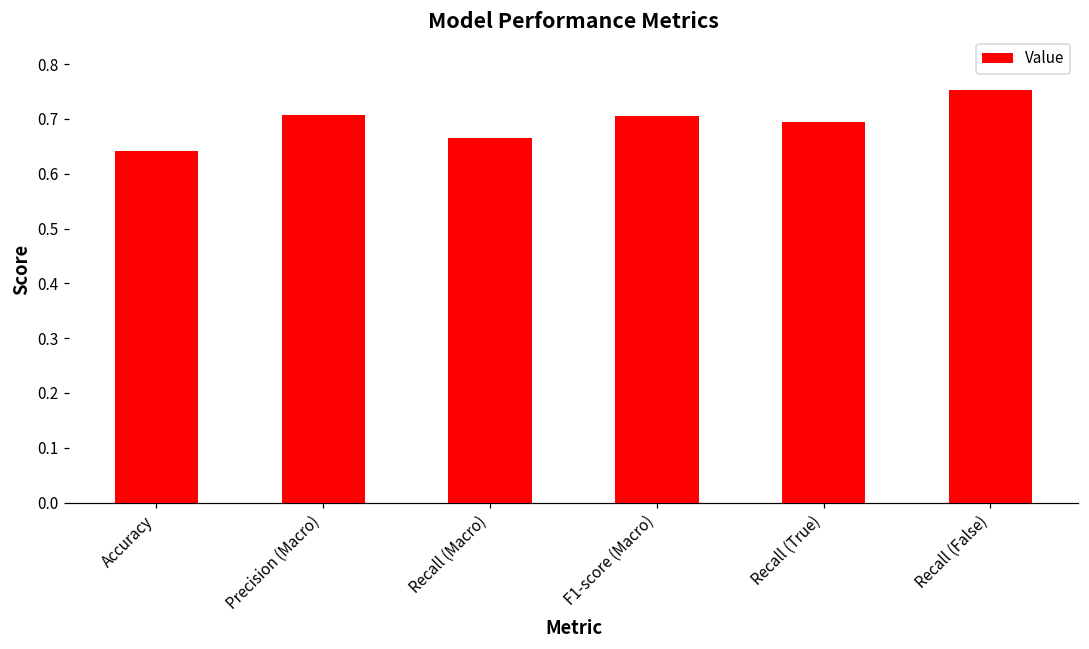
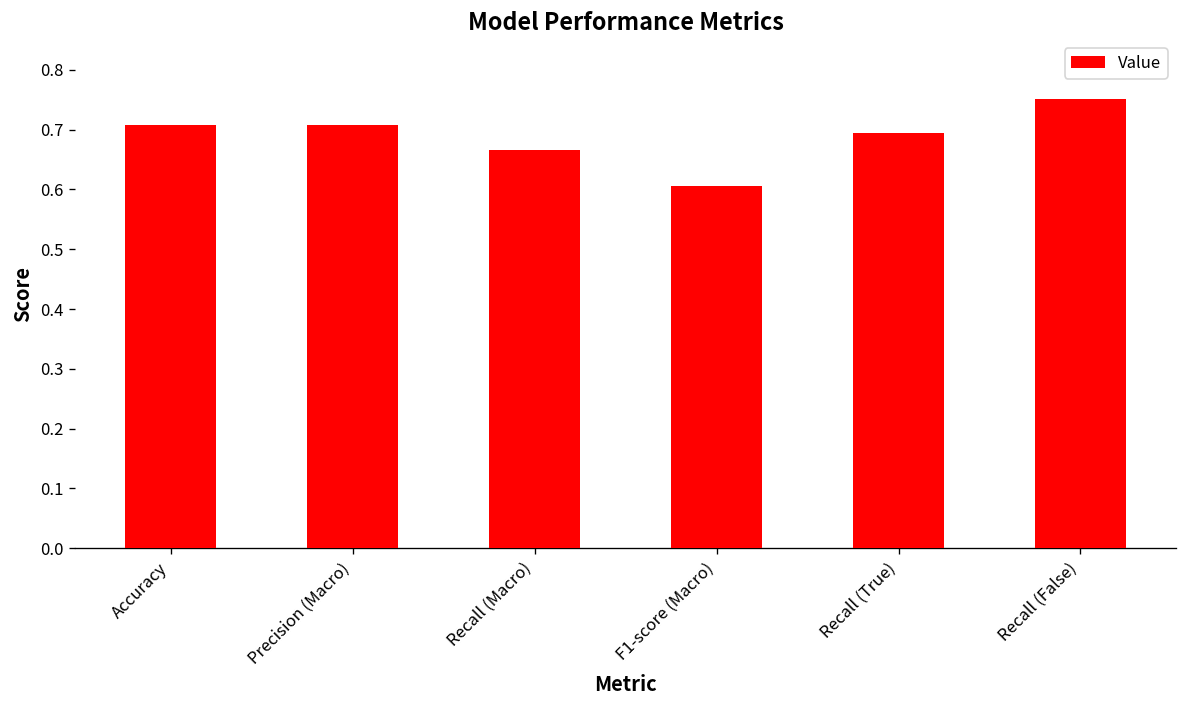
  {
-   "Accuracy": 0.64,
+   "Accuracy": 0.71,
    "Precision (Macro)": 0.71,
    "Recall (Macro)": 0.67,
-   "F1-score (Macro)": 0.71,
+   "F1-score (Macro)": 0.61,
    "Recall (True)": 0.69,
    "Recall (False)": 0.75
  }
